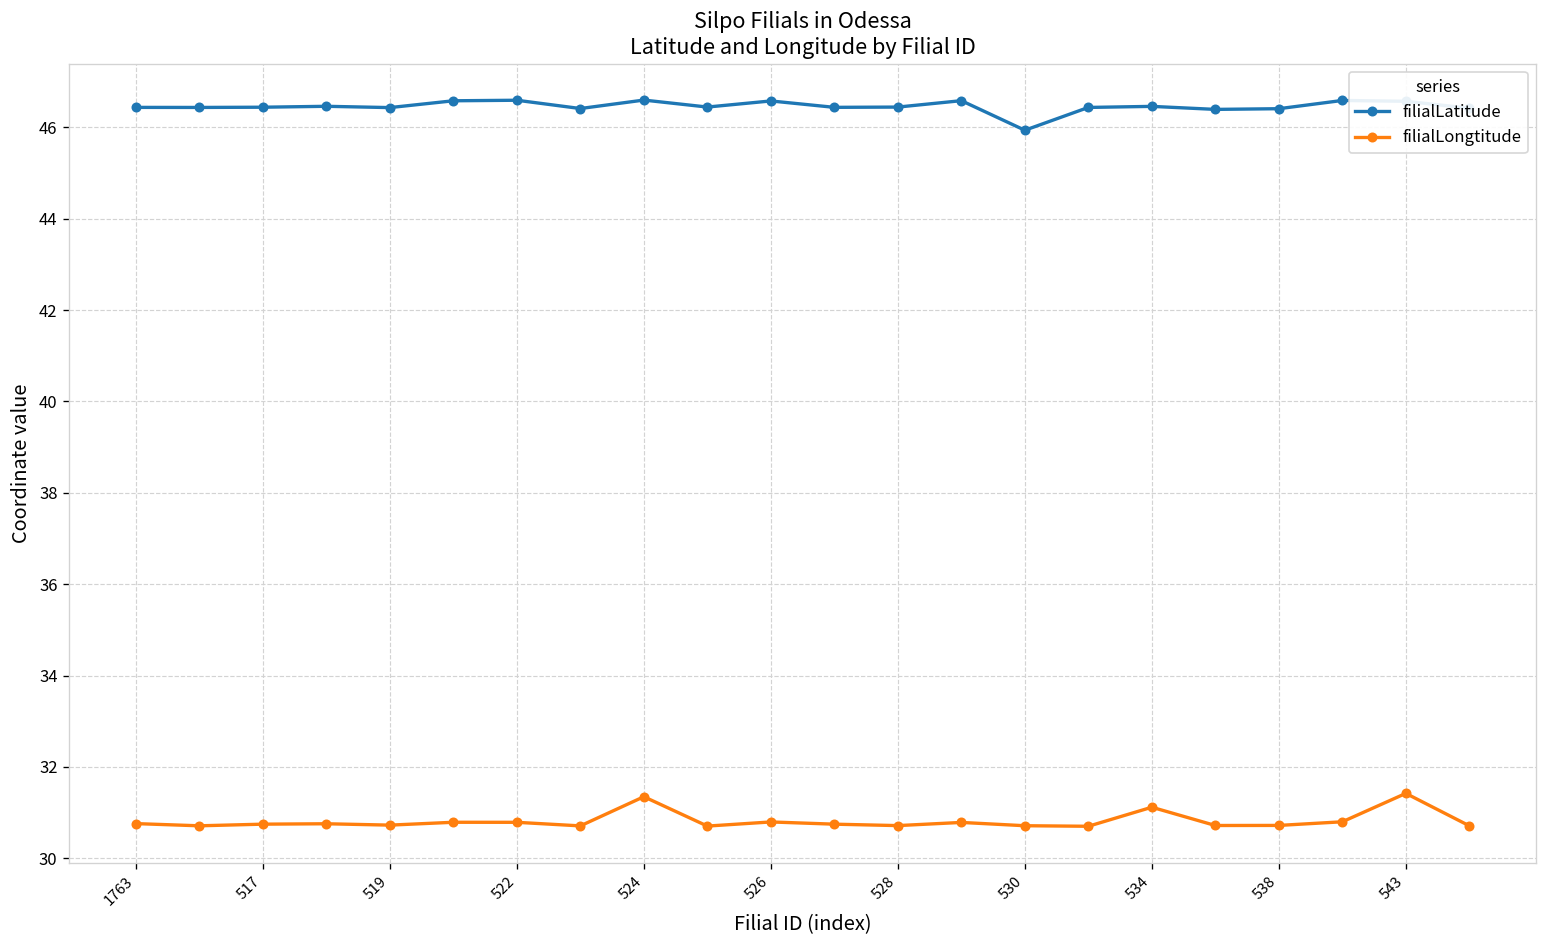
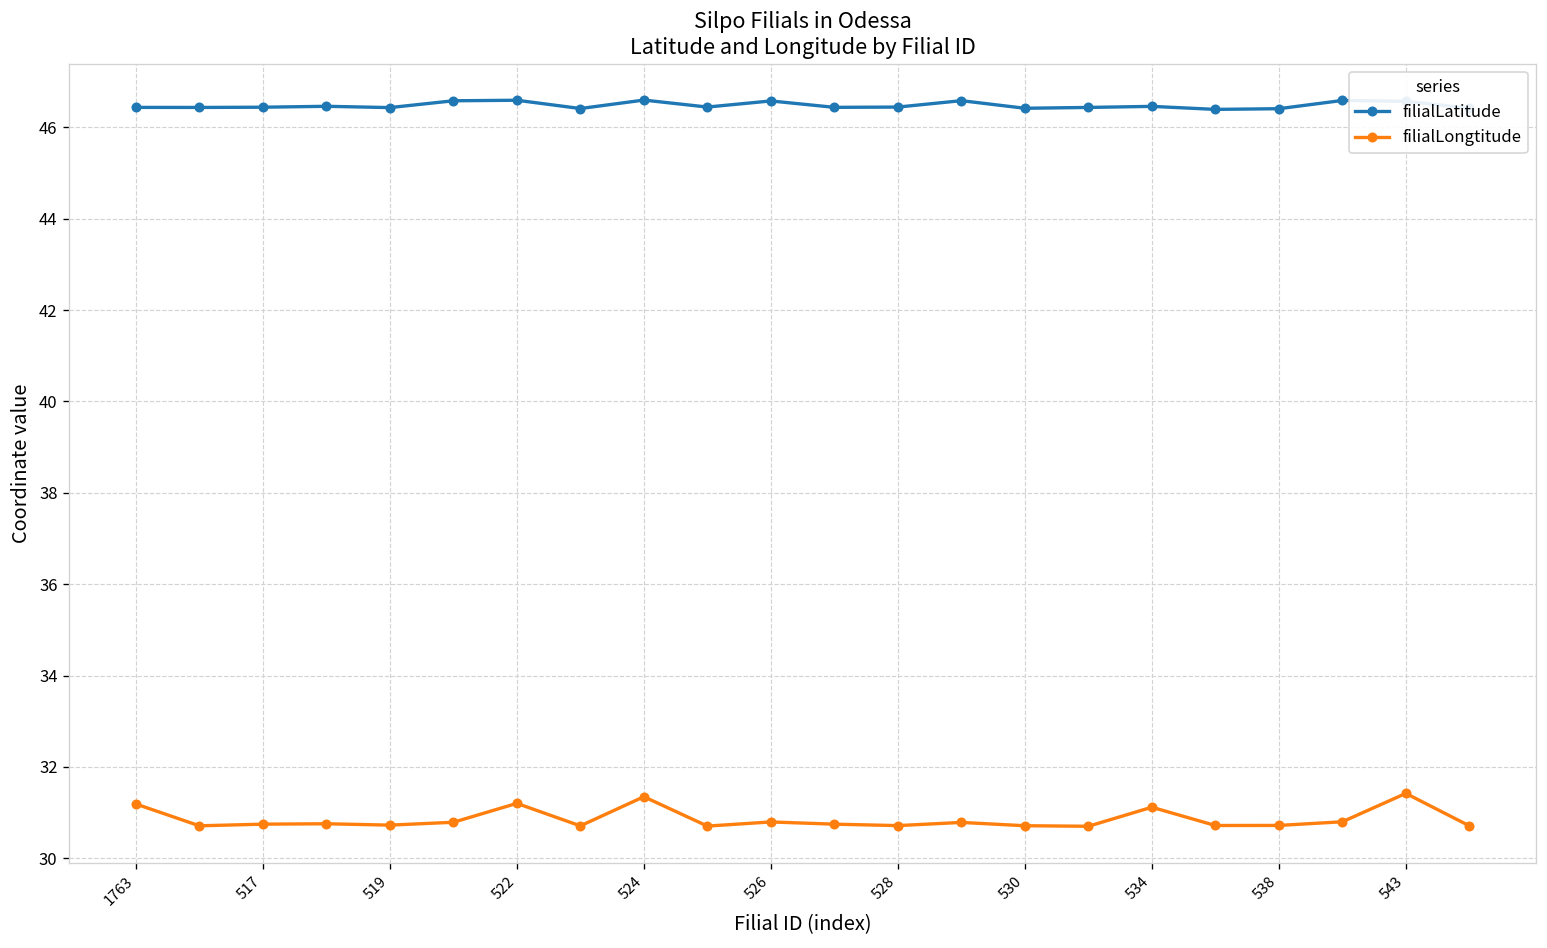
  {
    "filialLatitude": {
      "1763": 46.4,
      "517": 46.4,
      "519": 46.4,
      "522": 46.6,
      "524": 46.6,
      "526": 46.6,
      "528": 46.4,
-     "530": 45.9,
+     "530": 46.4,
      "534": 46.5,
      "538": 46.4
    },
    "filialLongtitude": {
-     "1763": 30.8,
+     "1763": 31.2,
      "517": 30.7,
      "519": 30.7,
-     "522": 30.8,
+     "522": 31.2,
      "524": 31.3,
      "526": 30.8,
      "528": 30.7,
      "530": 30.7,
      "534": 31.1,
      "538": 30.7,
      "543": 31.4
    }
  }
